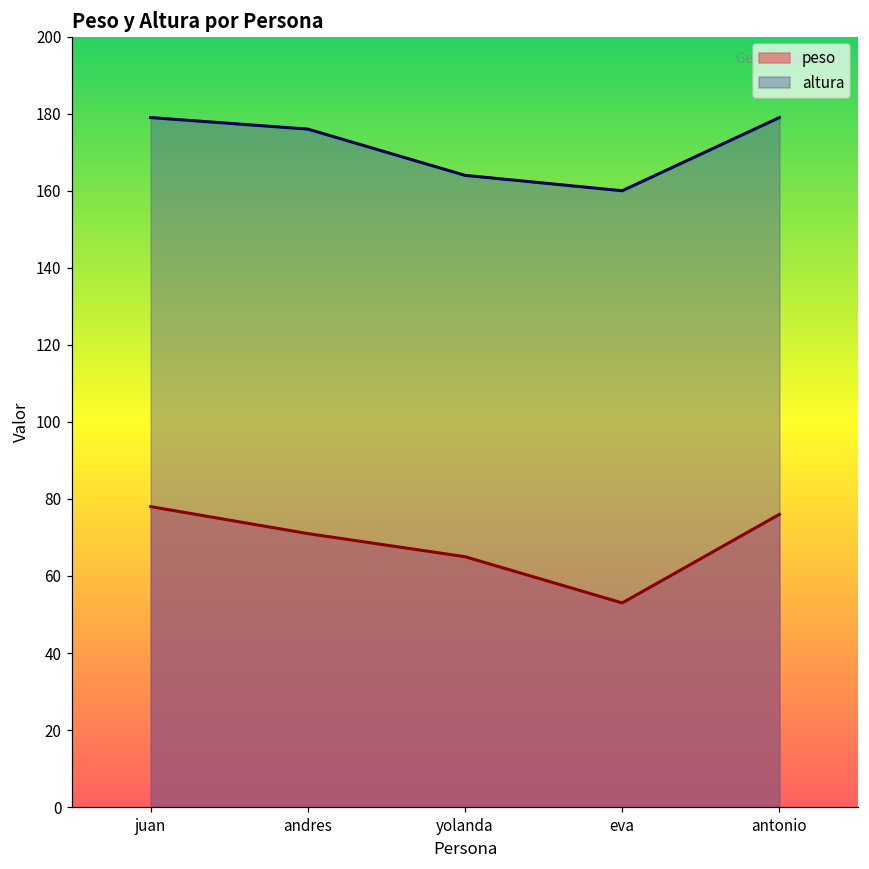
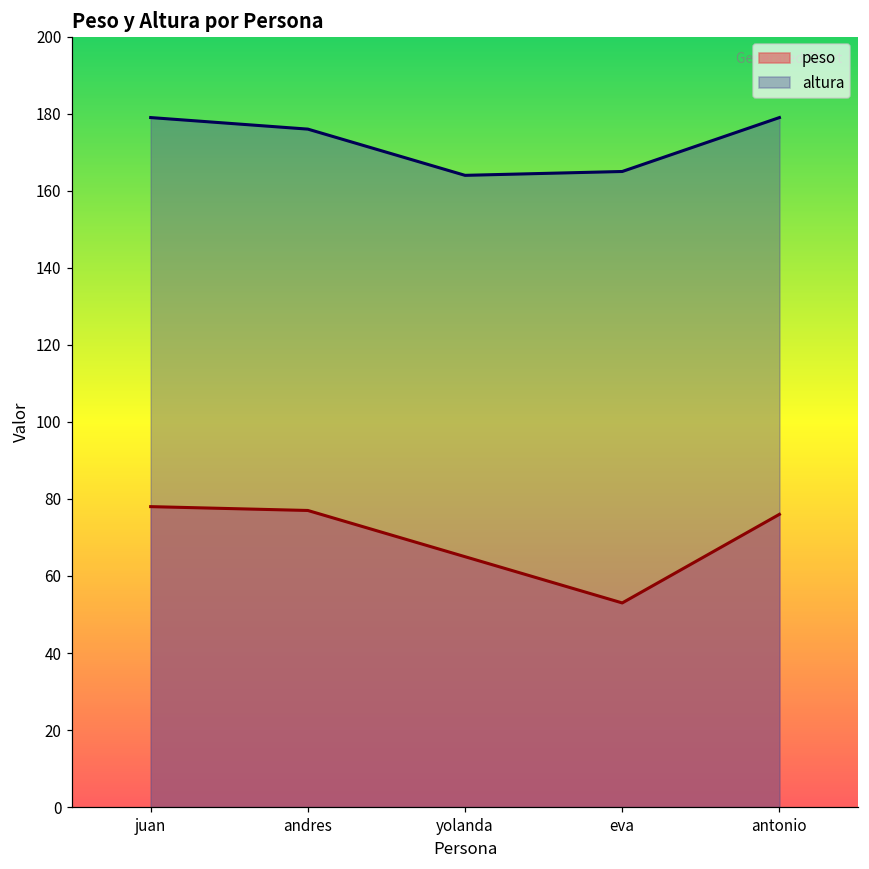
  {
    "peso": {
      "juan": 78,
-     "andres": 71,
+     "andres": 77,
      "yolanda": 65,
      "eva": 53,
      "antonio": 76
    },
    "altura": {
      "juan": 179,
      "andres": 176,
      "yolanda": 164,
-     "eva": 160,
+     "eva": 165,
      "antonio": 179
    }
  }
